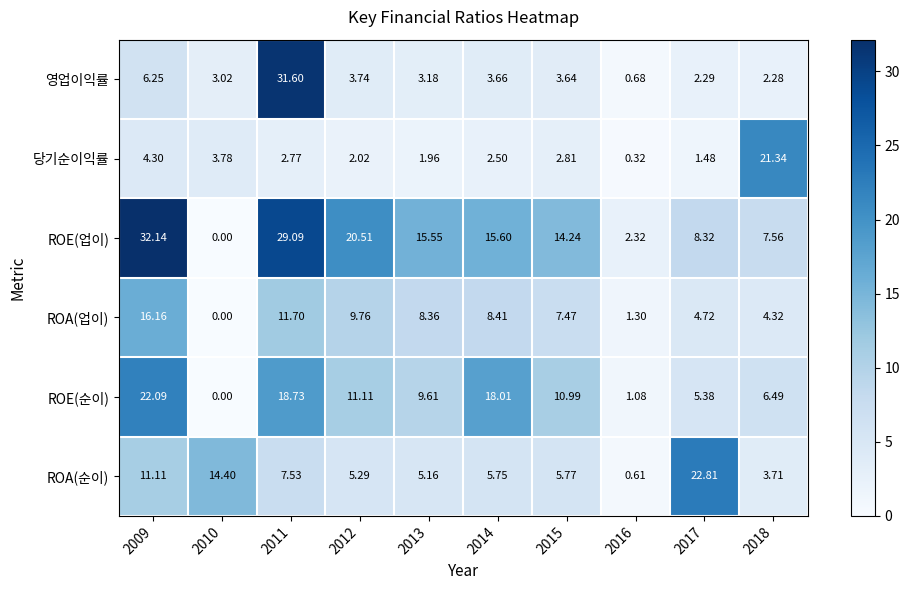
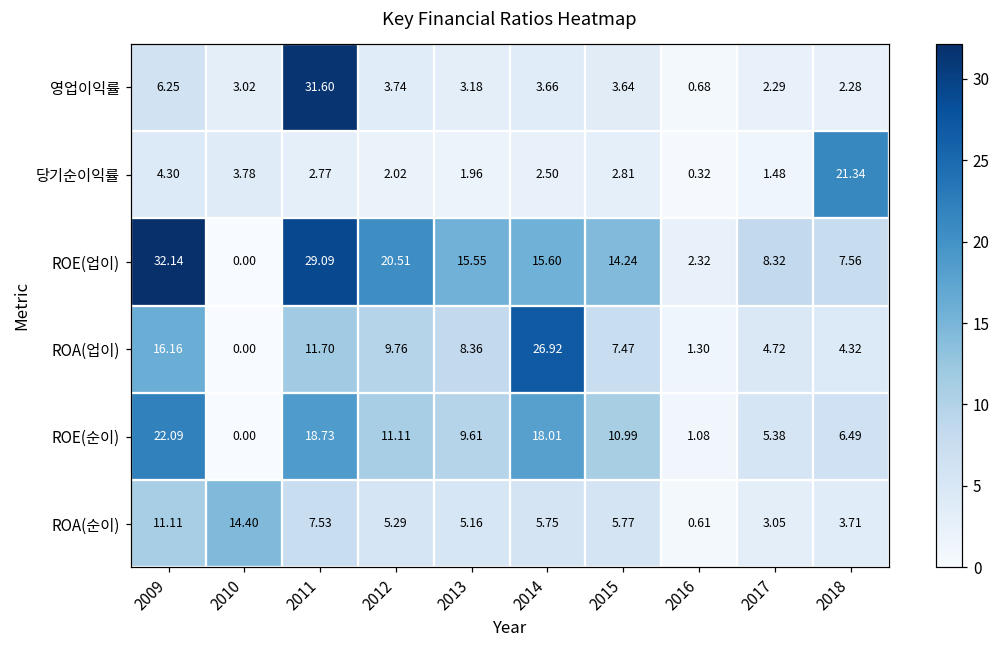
  {
    "영업이익률": {
      "2009": 6.25,
      "2010": 3.02,
      "2011": 31.60,
      "2012": 3.74,
      "2013": 3.18,
      "2014": 3.66,
      "2015": 3.64,
      "2016": 0.68,
      "2017": 2.29,
      "2018": 2.28
    },
    "당기순이익률": {
      "2009": 4.30,
      "2010": 3.78,
      "2011": 2.77,
      "2012": 2.02,
      "2013": 1.96,
      "2014": 2.50,
      "2015": 2.81,
      "2016": 0.32,
      "2017": 1.48,
      "2018": 21.34
    },
    "ROE(업이)": {
      "2009": 32.14,
      "2010": 0.00,
      "2011": 29.09,
      "2012": 20.51,
      "2013": 15.55,
      "2014": 15.60,
      "2015": 14.24,
      "2016": 2.32,
      "2017": 8.32,
      "2018": 7.56
    },
    "ROA(업이)": {
      "2009": 16.16,
      "2010": 0.00,
      "2011": 11.70,
      "2012": 9.76,
      "2013": 8.36,
-     "2014": 8.41,
+     "2014": 26.92,
      "2015": 7.47,
      "2016": 1.30,
      "2017": 4.72,
      "2018": 4.32
    },
    "ROE(순이)": {
      "2009": 22.09,
      "2010": 0.00,
      "2011": 18.73,
      "2012": 11.11,
      "2013": 9.61,
      "2014": 18.01,
      "2015": 10.99,
      "2016": 1.08,
      "2017": 5.38,
      "2018": 6.49
    },
    "ROA(순이)": {
      "2009": 11.11,
      "2010": 14.40,
      "2011": 7.53,
      "2012": 5.29,
      "2013": 5.16,
      "2014": 5.75,
      "2015": 5.77,
      "2016": 0.61,
-     "2017": 22.81,
+     "2017": 3.05,
      "2018": 3.71
    }
  }
